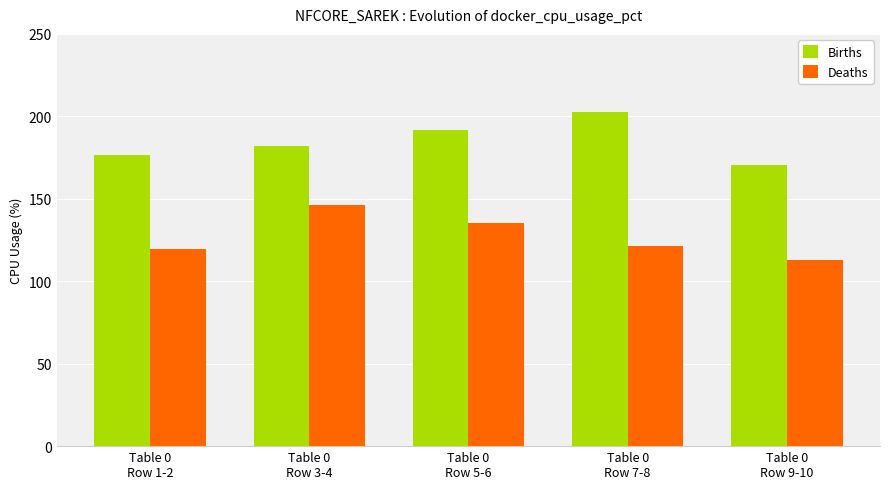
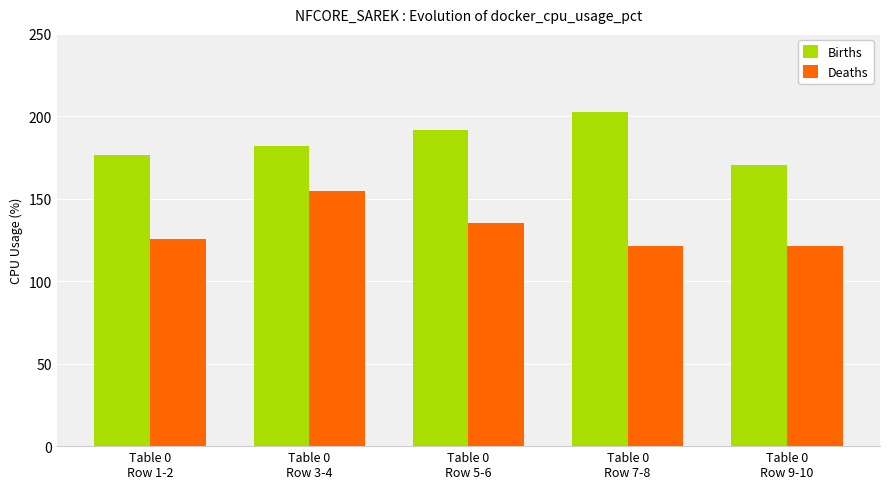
  {
    "Births": {
      "Table 0 Row 1-2": 177,
      "Table 0 Row 3-4": 182,
      "Table 0 Row 5-6": 192,
      "Table 0 Row 7-8": 203,
      "Table 0 Row 9-10": 171
    },
    "Deaths": {
-     "Table 0 Row 1-2": 120,
-     "Table 0 Row 3-4": 146,
+     "Table 0 Row 1-2": 125,
+     "Table 0 Row 3-4": 154,
      "Table 0 Row 5-6": 135,
      "Table 0 Row 7-8": 121,
-     "Table 0 Row 9-10": 113
+     "Table 0 Row 9-10": 121
    }
  }
